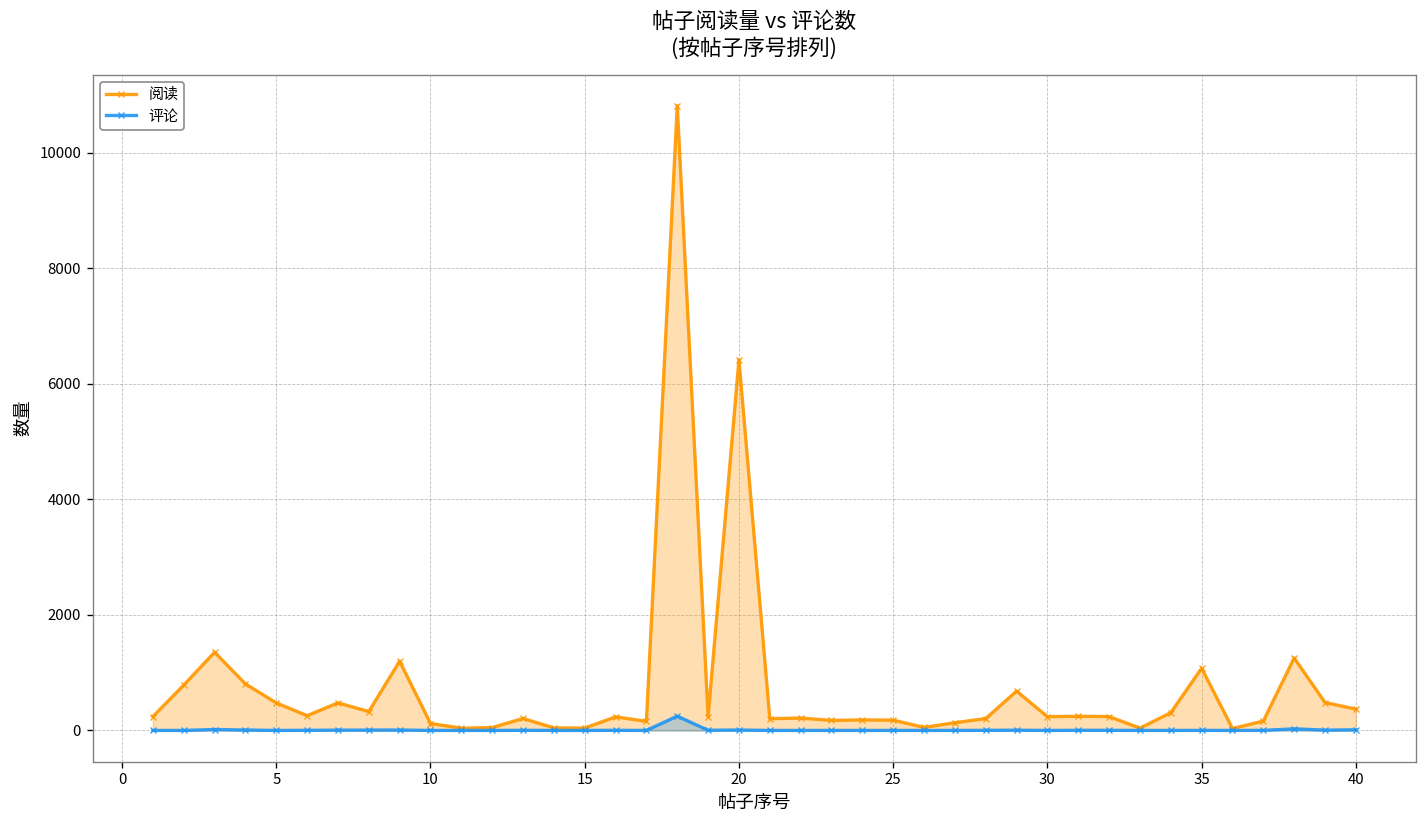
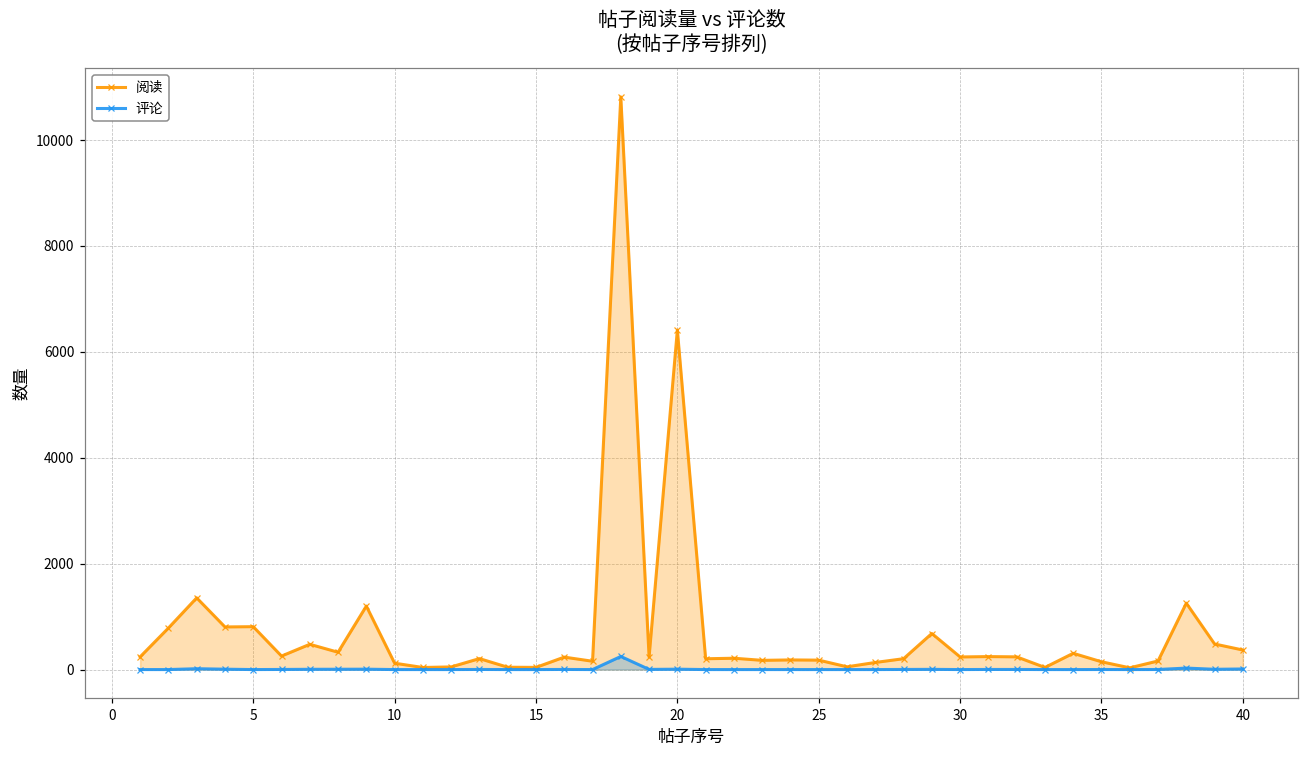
  {
    "阅读": {
-     "5": 500,
+     "5": 800,
      "10": 100,
      "20": 6400,
      "25": 200,
      "30": 200,
-     "35": 1100,
+     "35": 100,
      "40": 400
    },
    "评论": {
      "5": 0,
      "10": 0,
      "20": 0,
      "25": 0,
      "30": 0,
      "35": 0,
      "40": 0
    }
  }
